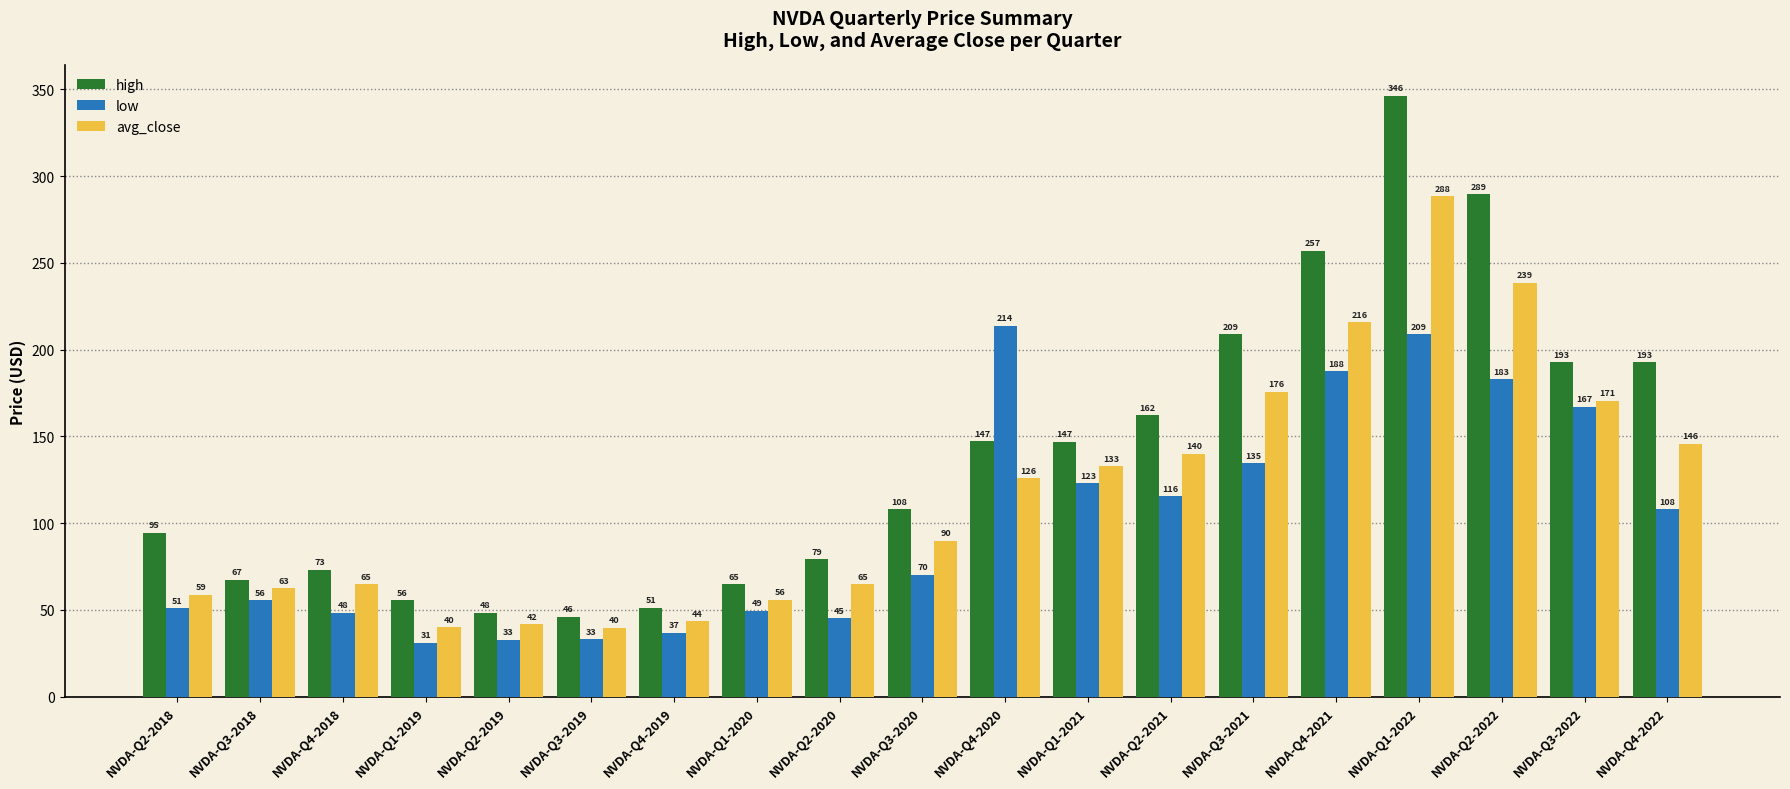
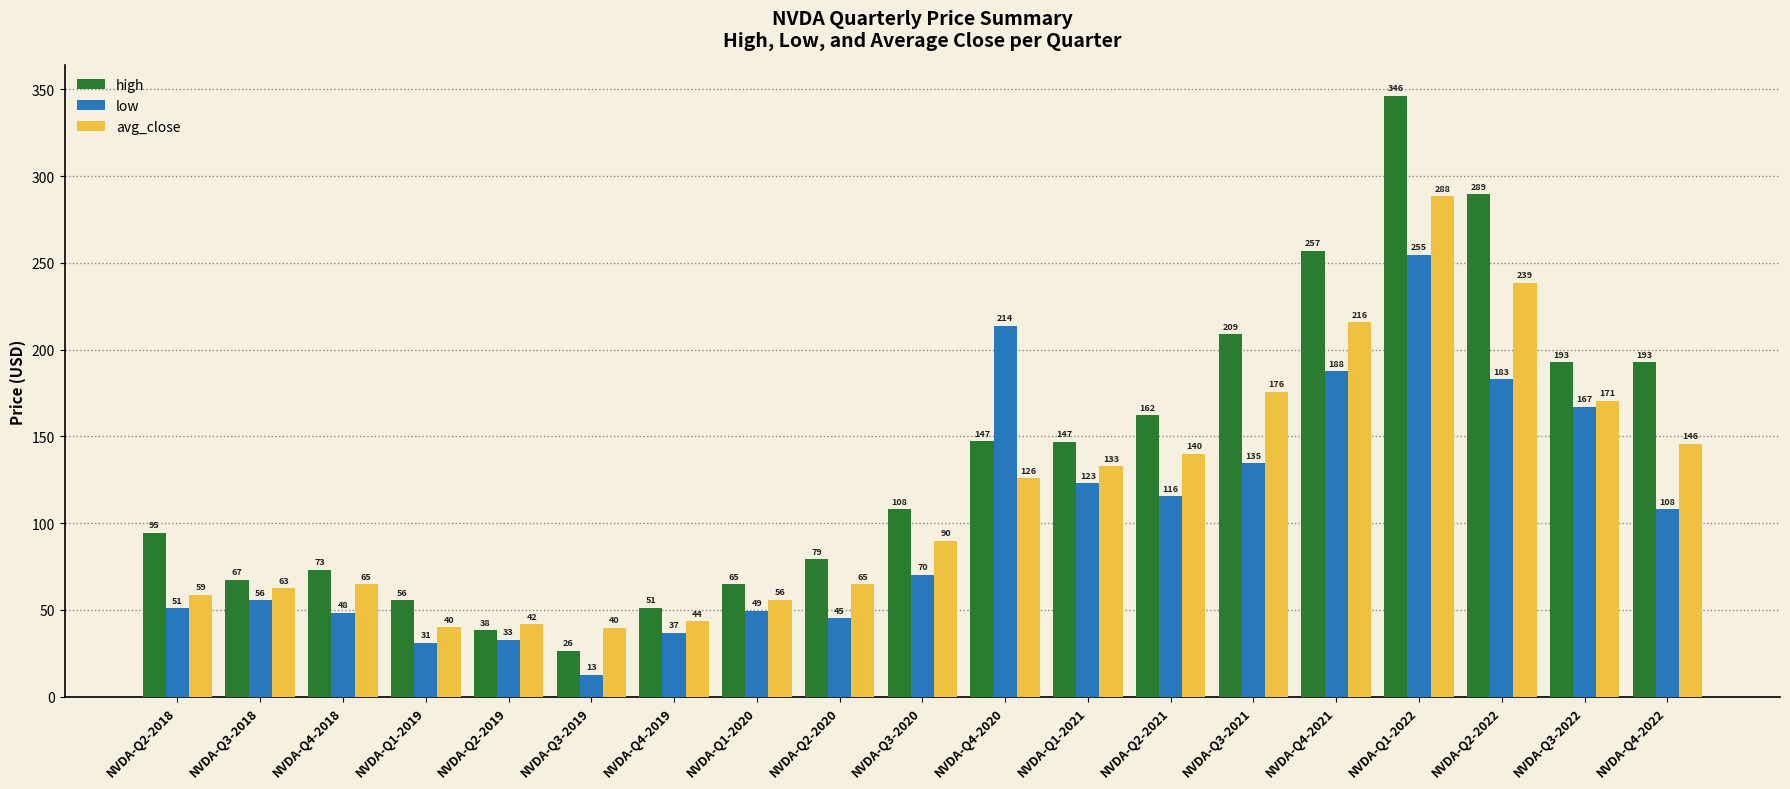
  {
    "high": {
      "NVDA-Q2-2018": 95,
      "NVDA-Q3-2018": 67,
      "NVDA-Q4-2018": 73,
      "NVDA-Q1-2019": 56,
-     "NVDA-Q2-2019": 48,
-     "NVDA-Q3-2019": 46,
+     "NVDA-Q2-2019": 38,
+     "NVDA-Q3-2019": 26,
      "NVDA-Q4-2019": 51,
      "NVDA-Q1-2020": 65,
      "NVDA-Q2-2020": 79,
      "NVDA-Q3-2020": 108,
      "NVDA-Q4-2020": 147,
      "NVDA-Q1-2021": 147,
      "NVDA-Q2-2021": 162,
      "NVDA-Q3-2021": 209,
      "NVDA-Q4-2021": 257,
      "NVDA-Q1-2022": 346,
      "NVDA-Q2-2022": 289,
      "NVDA-Q3-2022": 193,
      "NVDA-Q4-2022": 193
    },
    "low": {
      "NVDA-Q2-2018": 51,
      "NVDA-Q3-2018": 56,
      "NVDA-Q4-2018": 48,
      "NVDA-Q1-2019": 31,
      "NVDA-Q2-2019": 33,
-     "NVDA-Q3-2019": 33,
+     "NVDA-Q3-2019": 13,
      "NVDA-Q4-2019": 37,
      "NVDA-Q1-2020": 49,
      "NVDA-Q2-2020": 45,
      "NVDA-Q3-2020": 70,
      "NVDA-Q4-2020": 214,
      "NVDA-Q1-2021": 123,
      "NVDA-Q2-2021": 116,
      "NVDA-Q3-2021": 135,
      "NVDA-Q4-2021": 188,
-     "NVDA-Q1-2022": 209,
+     "NVDA-Q1-2022": 255,
      "NVDA-Q2-2022": 183,
      "NVDA-Q3-2022": 167,
      "NVDA-Q4-2022": 108
    },
    "avg_close": {
      "NVDA-Q2-2018": 59,
      "NVDA-Q3-2018": 63,
      "NVDA-Q4-2018": 65,
      "NVDA-Q1-2019": 40,
      "NVDA-Q2-2019": 42,
      "NVDA-Q3-2019": 40,
      "NVDA-Q4-2019": 44,
      "NVDA-Q1-2020": 56,
      "NVDA-Q2-2020": 65,
      "NVDA-Q3-2020": 90,
      "NVDA-Q4-2020": 126,
      "NVDA-Q1-2021": 133,
      "NVDA-Q2-2021": 140,
      "NVDA-Q3-2021": 176,
      "NVDA-Q4-2021": 216,
      "NVDA-Q1-2022": 288,
      "NVDA-Q2-2022": 239,
      "NVDA-Q3-2022": 171,
      "NVDA-Q4-2022": 146
    }
  }
